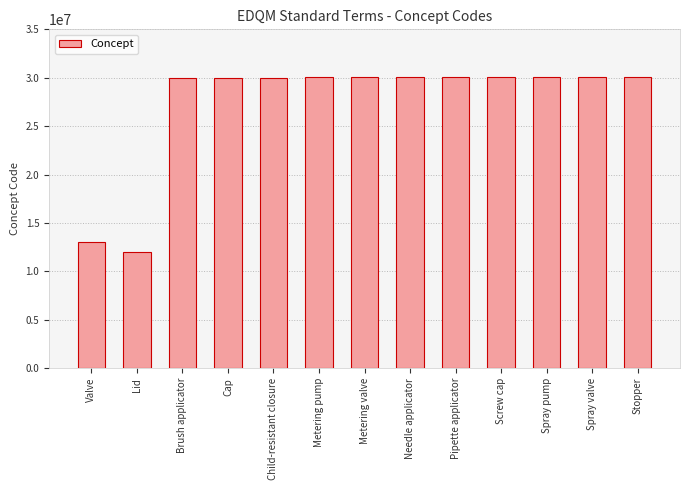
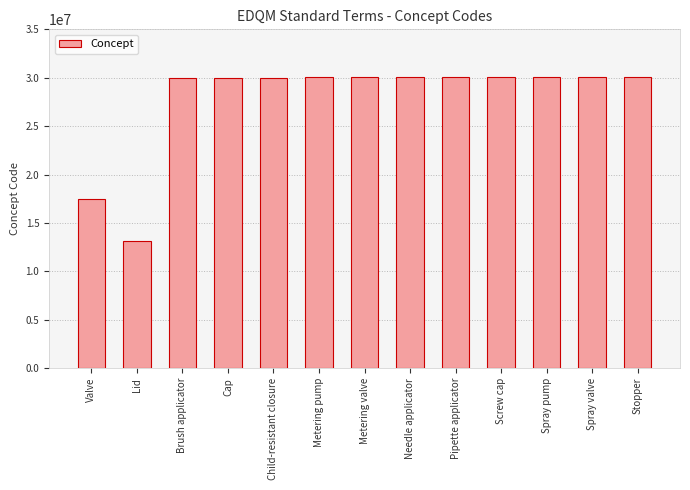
  {
-   "Valve": 13000000,
-   "Lid": 12000000,
+   "Valve": 17000000,
+   "Lid": 13000000,
    "Brush applicator": 30000000,
    "Cap": 30000000,
    "Child-resistant closure": 30000000,
    "Metering pump": 30000000,
    "Metering valve": 30000000,
    "Needle applicator": 30000000,
    "Pipette applicator": 30000000,
    "Screw cap": 30000000,
    "Spray pump": 30000000,
    "Spray valve": 30000000,
    "Stopper": 30000000
  }
